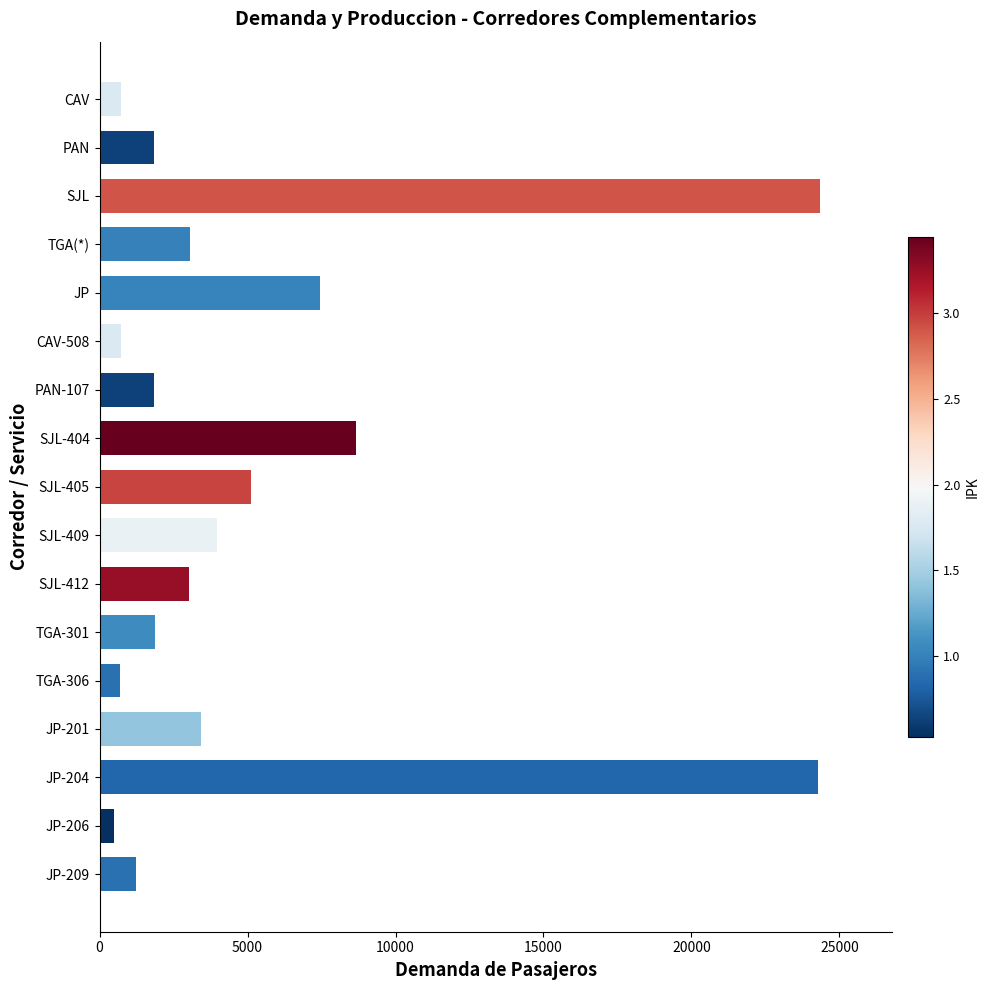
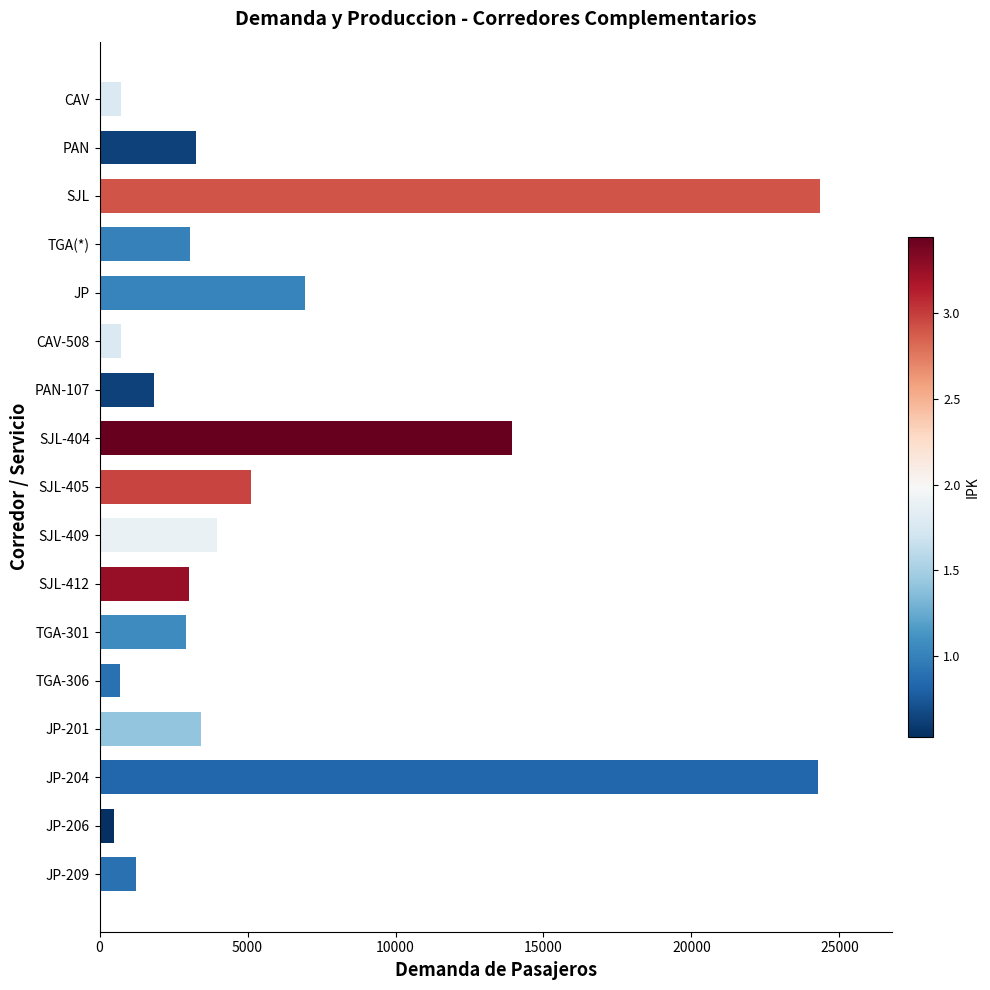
  {
    "CAV": 700,
-   "PAN": 1800,
+   "PAN": 3200,
    "SJL": 24300,
    "TGA(*)": 3100,
-   "JP": 7400,
+   "JP": 7000,
    "CAV-508": 700,
    "PAN-107": 1800,
-   "SJL-404": 8700,
+   "SJL-404": 13900,
    "SJL-405": 5100,
    "SJL-409": 4000,
    "SJL-412": 3000,
-   "TGA-301": 1900,
+   "TGA-301": 2900,
    "TGA-306": 700,
    "JP-201": 3400,
    "JP-204": 24300,
    "JP-206": 500,
    "JP-209": 1200
  }
